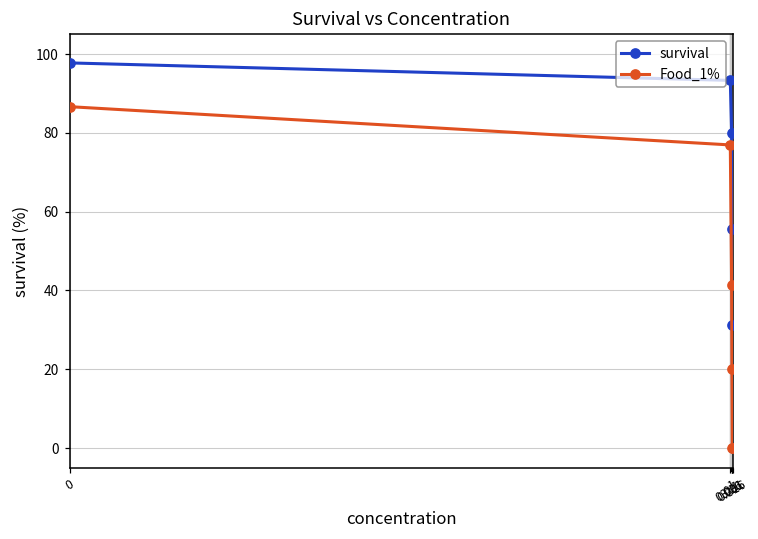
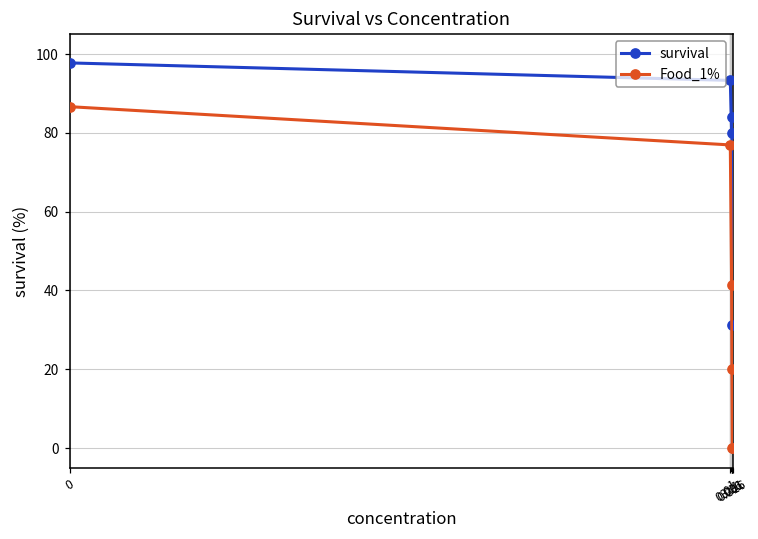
  {
    "survival": {
      "0": 98,
      "0.001": 93,
      "0.1": 80,
-     "0.316": 56,
+     "0.316": 84,
      "1": 31
    },
    "Food_1%": {
      "0": 87,
      "0.001": 77,
      "0.1": 41,
      "0.316": 20
    }
  }
